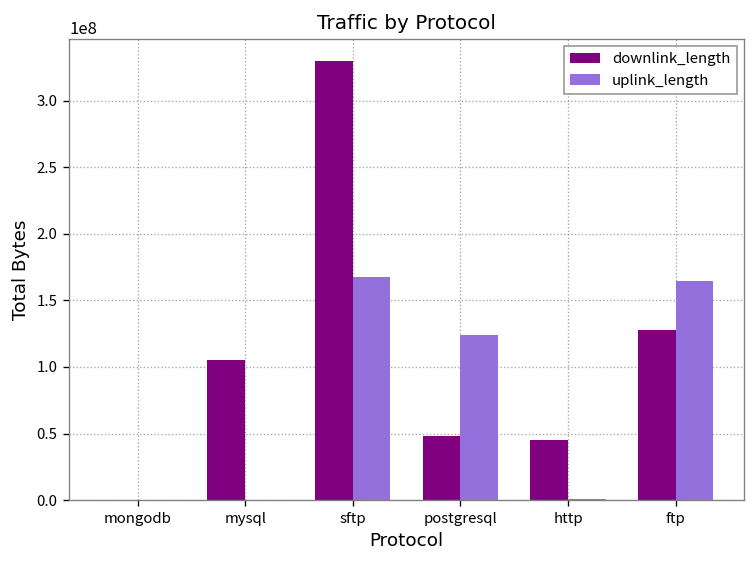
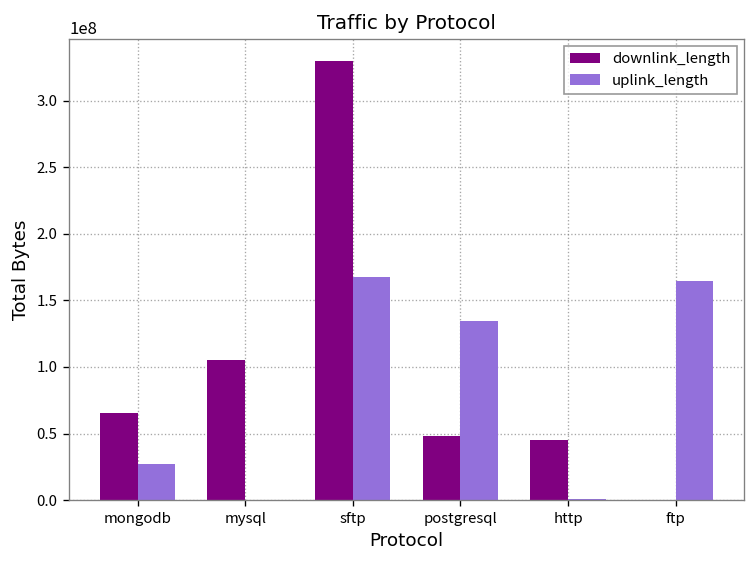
  {
    "downlink_length": {
-     "mongodb": 0,
+     "mongodb": 66000000,
      "mysql": 105000000,
      "sftp": 330000000,
      "postgresql": 48000000,
      "http": 45000000,
-     "ftp": 128000000
+     "ftp": 0
    },
    "uplink_length": {
-     "mongodb": 0,
+     "mongodb": 27000000,
      "sftp": 168000000,
-     "postgresql": 124000000,
+     "postgresql": 135000000,
      "ftp": 165000000
    }
  }
